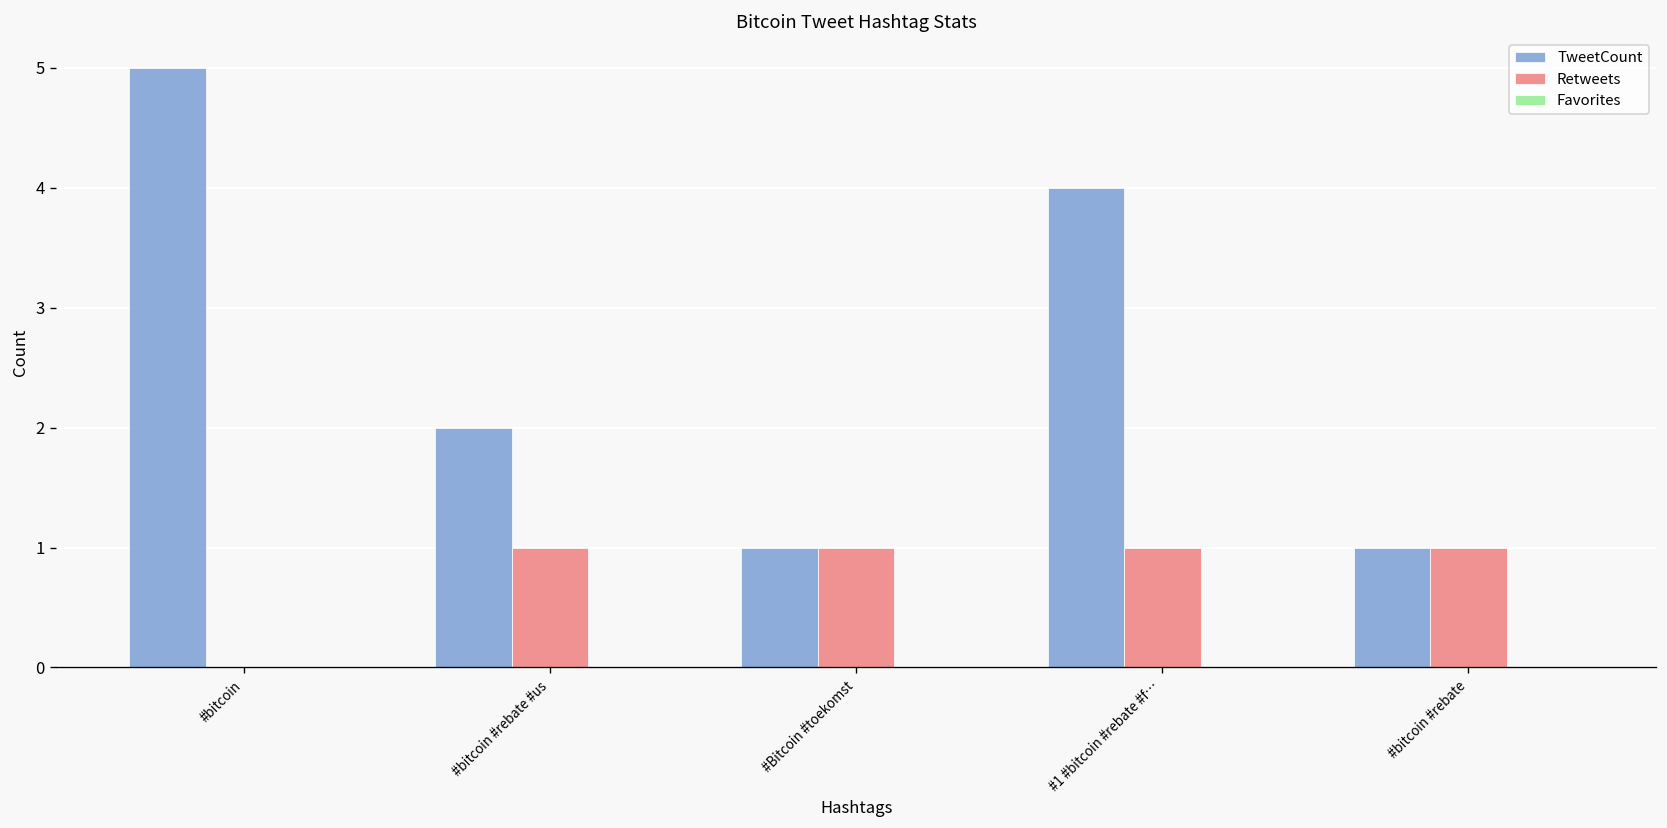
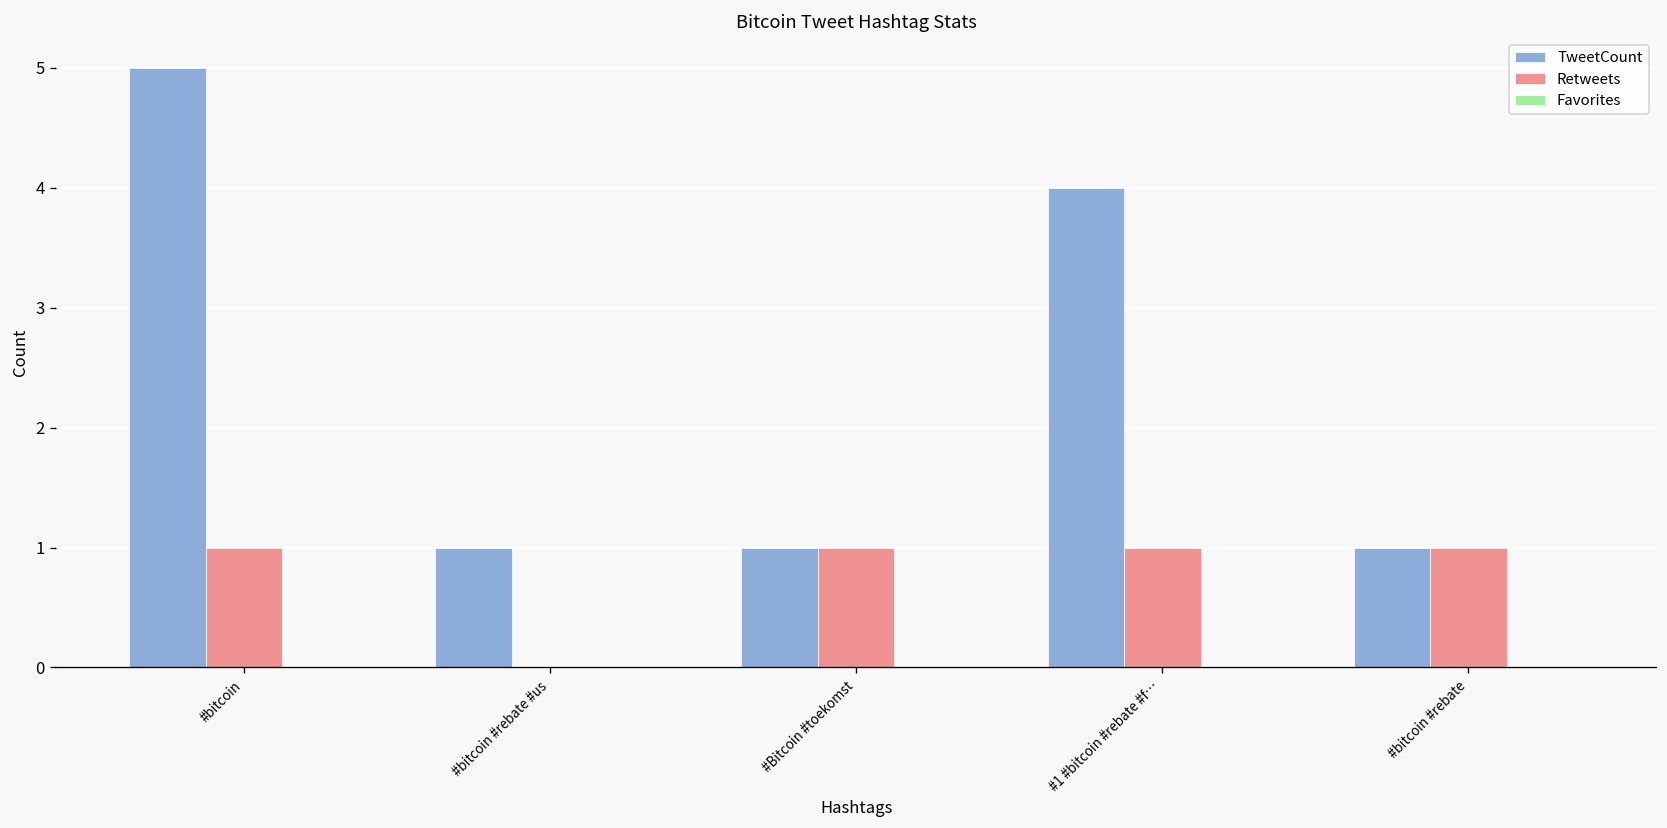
  {
    "TweetCount": {
      "#bitcoin": 5,
-     "#bitcoin #rebate #us": 2,
+     "#bitcoin #rebate #us": 1,
      "#Bitcoin #toekomst": 1,
      "#1 #bitcoin #rebate #f…": 4,
      "#bitcoin #rebate": 1
    },
    "Retweets": {
-     "#bitcoin": 0,
-     "#bitcoin #rebate #us": 1,
+     "#bitcoin": 1,
+     "#bitcoin #rebate #us": 0,
      "#Bitcoin #toekomst": 1,
      "#1 #bitcoin #rebate #f…": 1,
      "#bitcoin #rebate": 1
    },
    "Favorites": {
      "#bitcoin": 0,
      "#bitcoin #rebate #us": 0,
      "#Bitcoin #toekomst": 0,
      "#1 #bitcoin #rebate #f…": 0,
      "#bitcoin #rebate": 0
    }
  }
